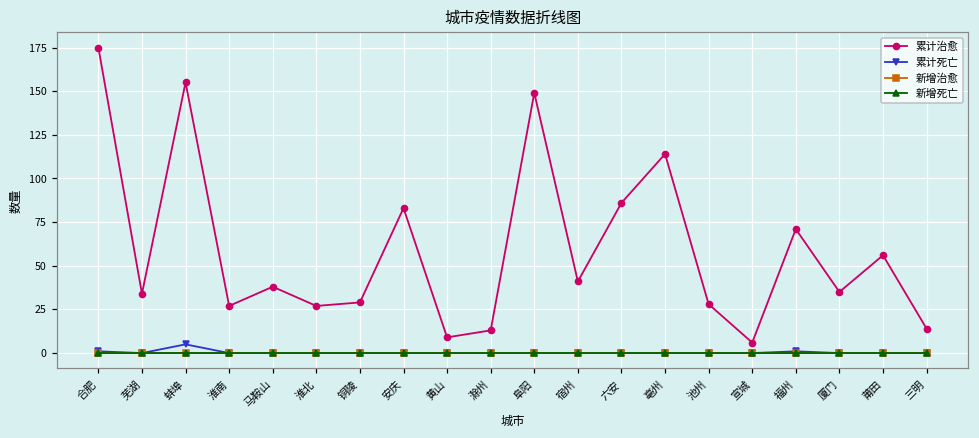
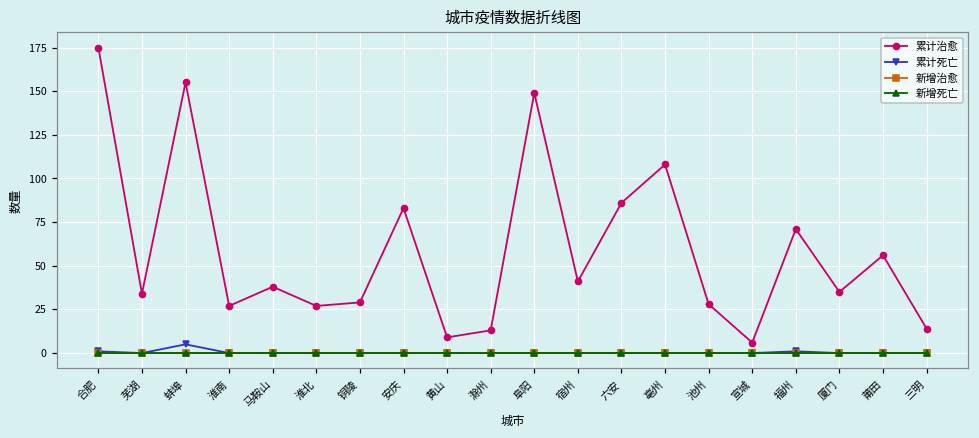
  {
    "累计治愈": {
      "合肥": 175,
      "芜湖": 34,
      "蚌埠": 155,
      "淮南": 27,
      "马鞍山": 38,
      "淮北": 27,
      "铜陵": 29,
      "安庆": 83,
      "黄山": 9,
      "滁州": 13,
      "阜阳": 149,
      "宿州": 41,
      "六安": 86,
-     "亳州": 114,
+     "亳州": 108,
      "池州": 28,
      "宣城": 6,
      "福州": 71,
      "厦门": 35,
      "莆田": 56,
      "三明": 14
    },
    "累计死亡": {
      "蚌埠": 5
    },
    "新增死亡": {
      "蚌埠": 0
    }
  }
